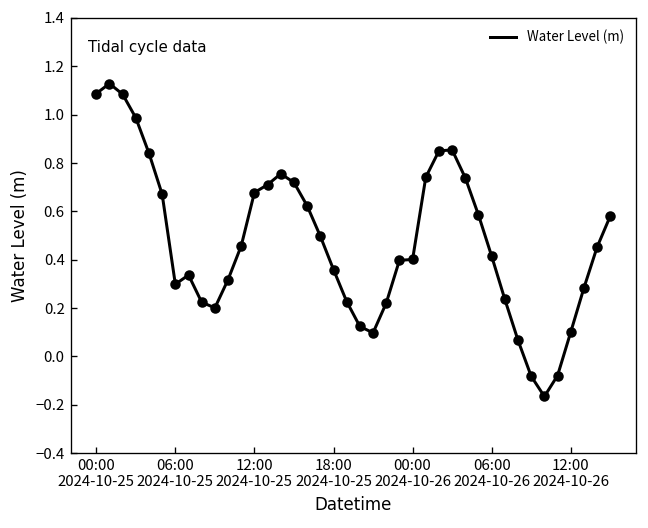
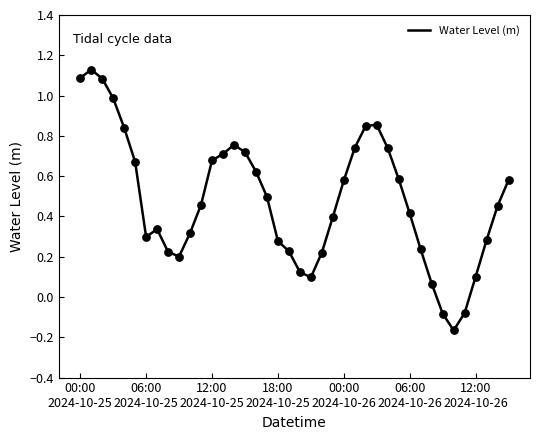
  {
    "00:00 2024-10-25": 1.09,
    "06:00 2024-10-25": 0.30,
    "12:00 2024-10-25": 0.68,
-   "18:00 2024-10-25": 0.36,
-   "00:00 2024-10-26": 0.40,
+   "18:00 2024-10-25": 0.28,
+   "00:00 2024-10-26": 0.58,
    "06:00 2024-10-26": 0.41,
    "12:00 2024-10-26": 0.10
  }
